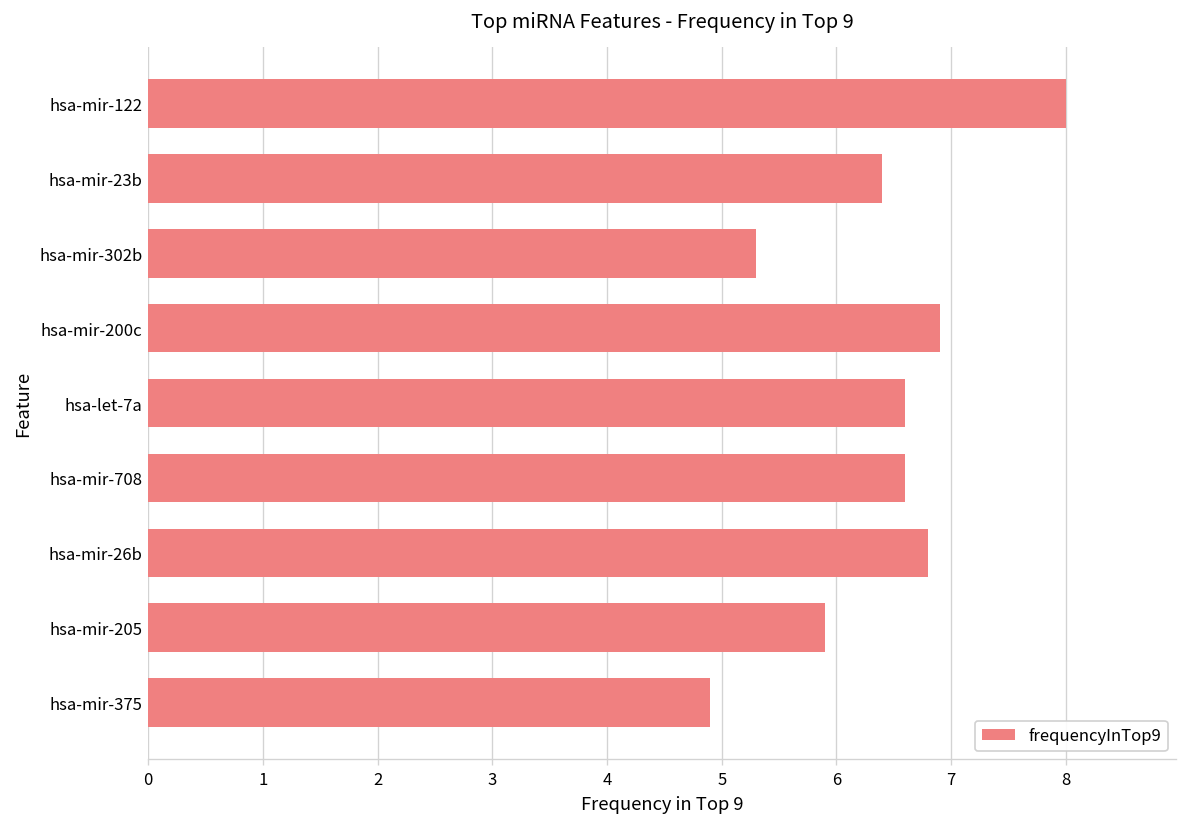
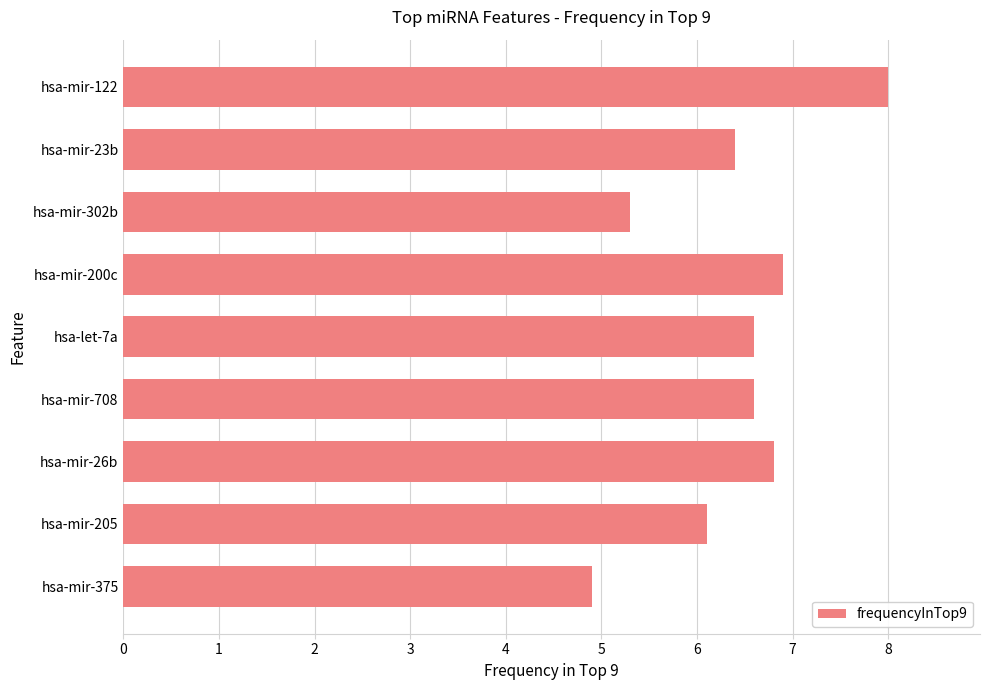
  {
    "hsa-mir-122": 8.0,
    "hsa-mir-23b": 6.4,
    "hsa-mir-302b": 5.3,
    "hsa-mir-200c": 6.9,
    "hsa-let-7a": 6.6,
    "hsa-mir-708": 6.6,
    "hsa-mir-26b": 6.8,
-   "hsa-mir-205": 5.9,
+   "hsa-mir-205": 6.1,
    "hsa-mir-375": 4.9
  }
